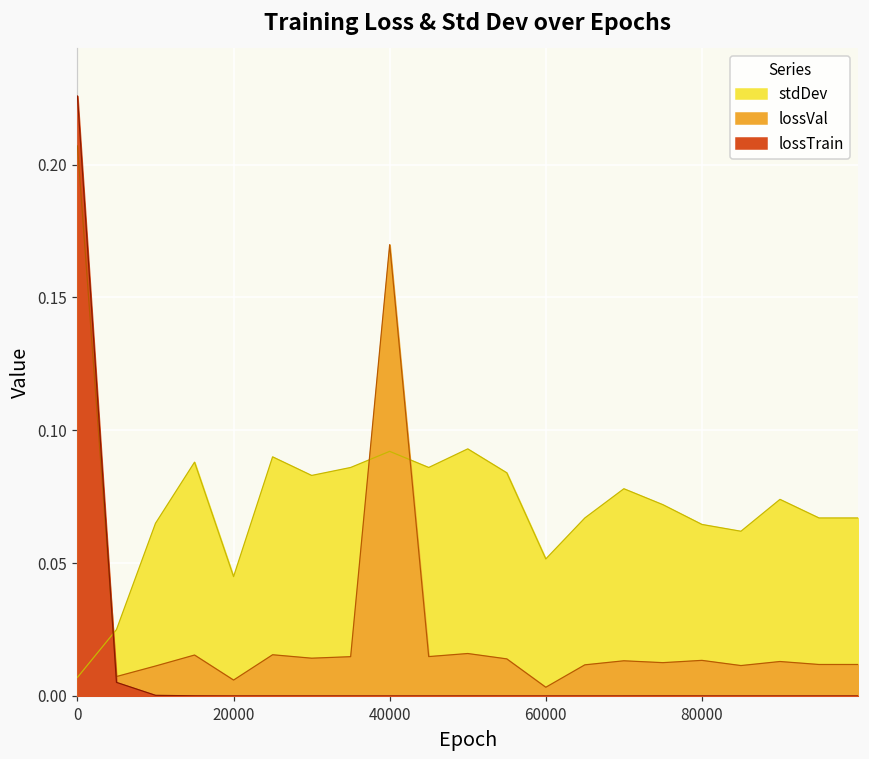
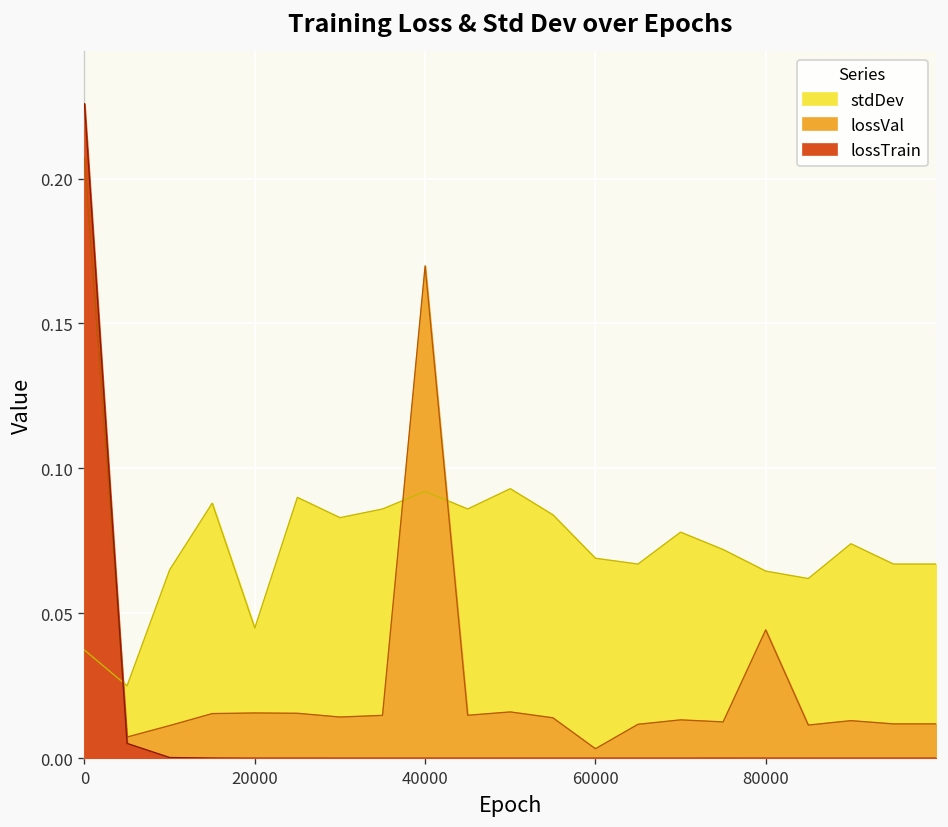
  {
    "stdDev": {
-     "0": 0.007,
+     "0": 0.037,
      "20000": 0.045,
      "40000": 0.092,
-     "60000": 0.052,
+     "60000": 0.069,
      "80000": 0.065
    },
    "lossVal": {
      "0": 0.207,
-     "20000": 0.006,
+     "20000": 0.016,
      "40000": 0.170,
      "60000": 0.003,
-     "80000": 0.013
+     "80000": 0.044
    },
    "lossTrain": {
      "0": 0.226,
      "20000": 0.000,
      "40000": 0.000,
      "60000": 0.000,
      "80000": 0.000
    }
  }
